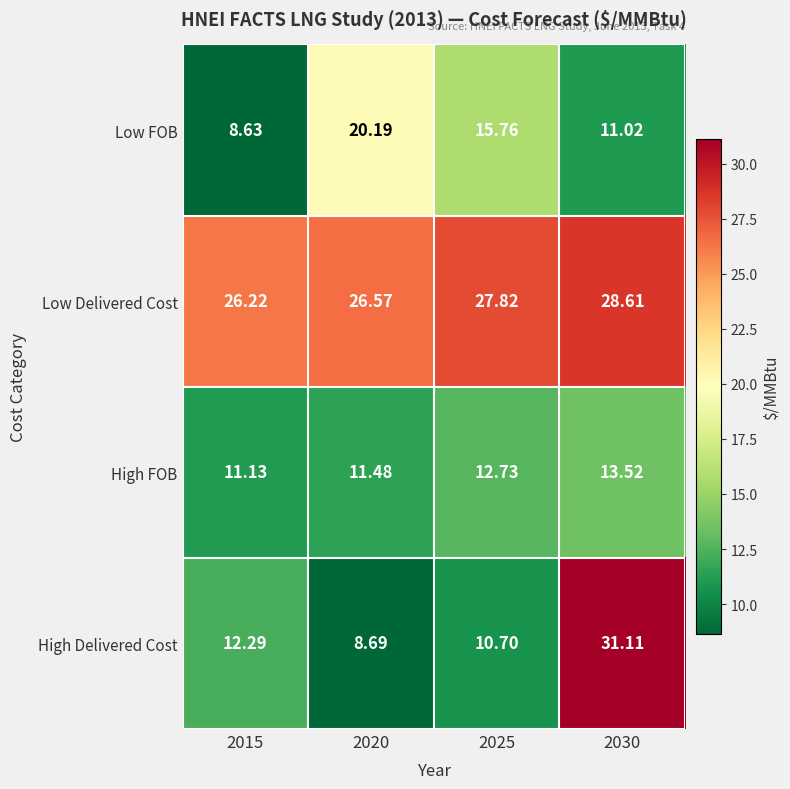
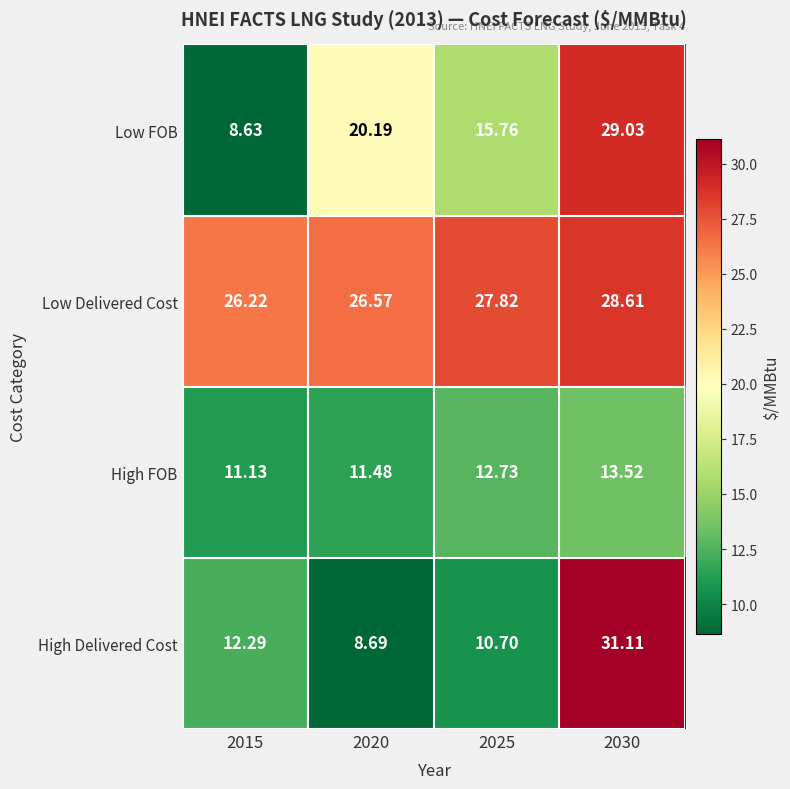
  {
    "Low FOB": {
      "2015": 8.63,
      "2020": 20.19,
      "2025": 15.76,
-     "2030": 11.02
+     "2030": 29.03
    },
    "Low Delivered Cost": {
      "2015": 26.22,
      "2020": 26.57,
      "2025": 27.82,
      "2030": 28.61
    },
    "High FOB": {
      "2015": 11.13,
      "2020": 11.48,
      "2025": 12.73,
      "2030": 13.52
    },
    "High Delivered Cost": {
      "2015": 12.29,
      "2020": 8.69,
      "2025": 10.70,
      "2030": 31.11
    }
  }
